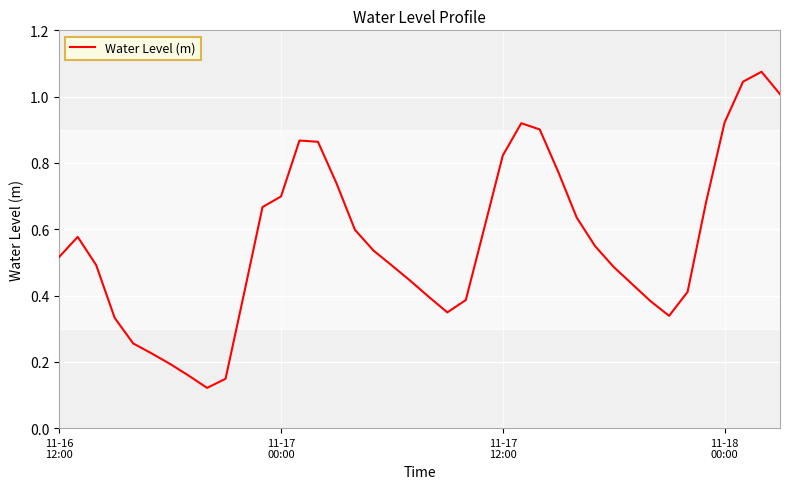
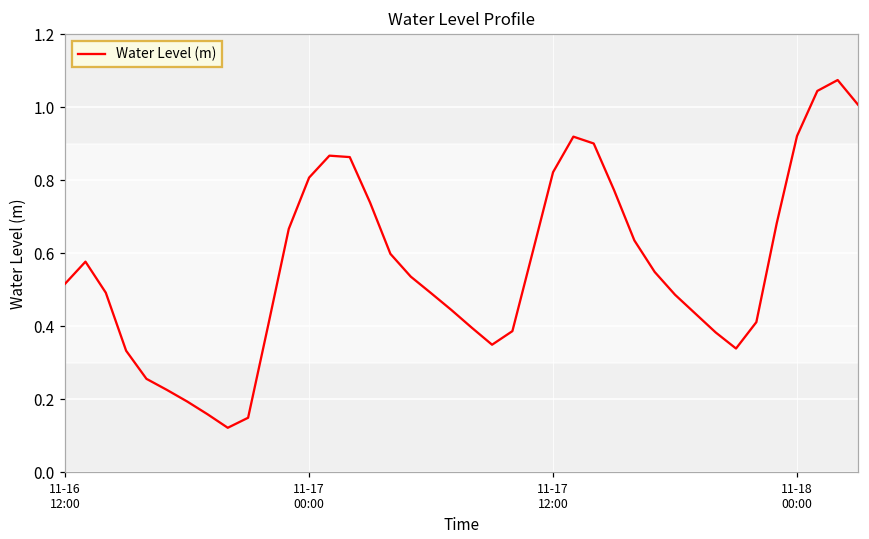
  {
    "11-16 12:00": 0.52,
-   "11-17 00:00": 0.70,
+   "11-17 00:00": 0.81,
    "11-17 12:00": 0.82,
    "11-18 00:00": 0.92
  }
